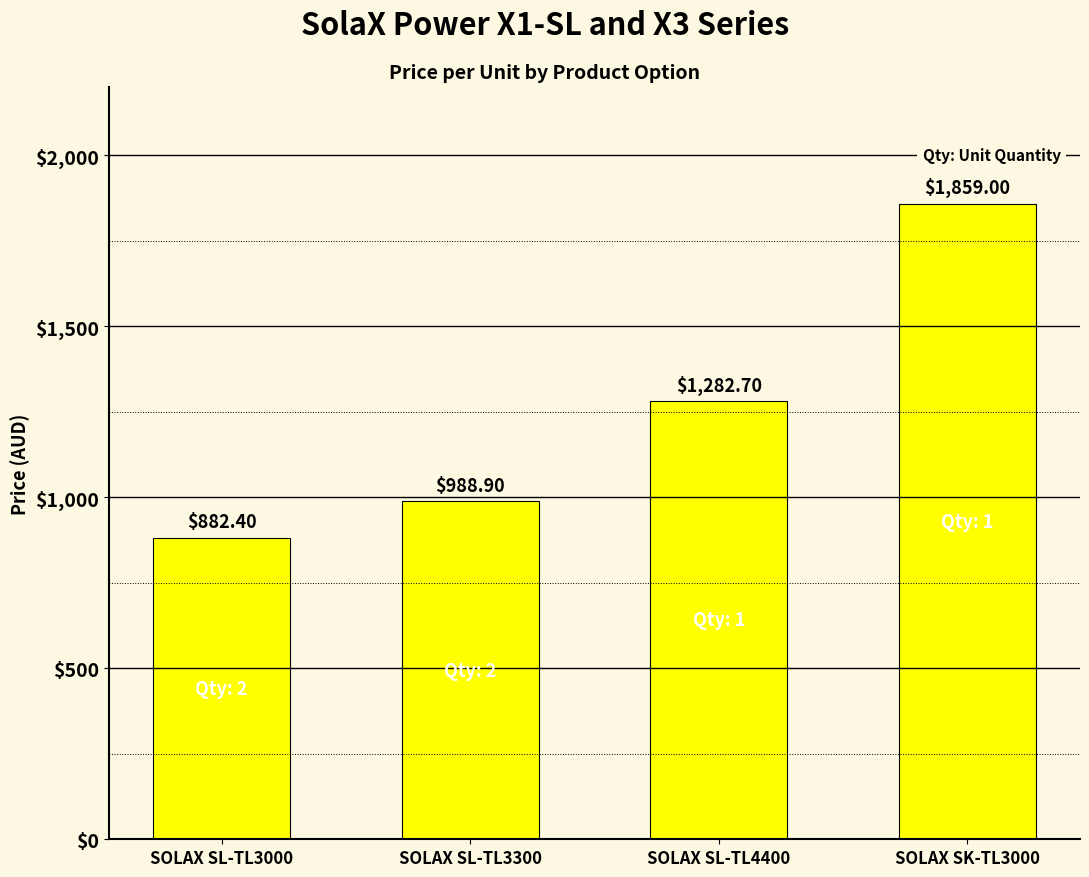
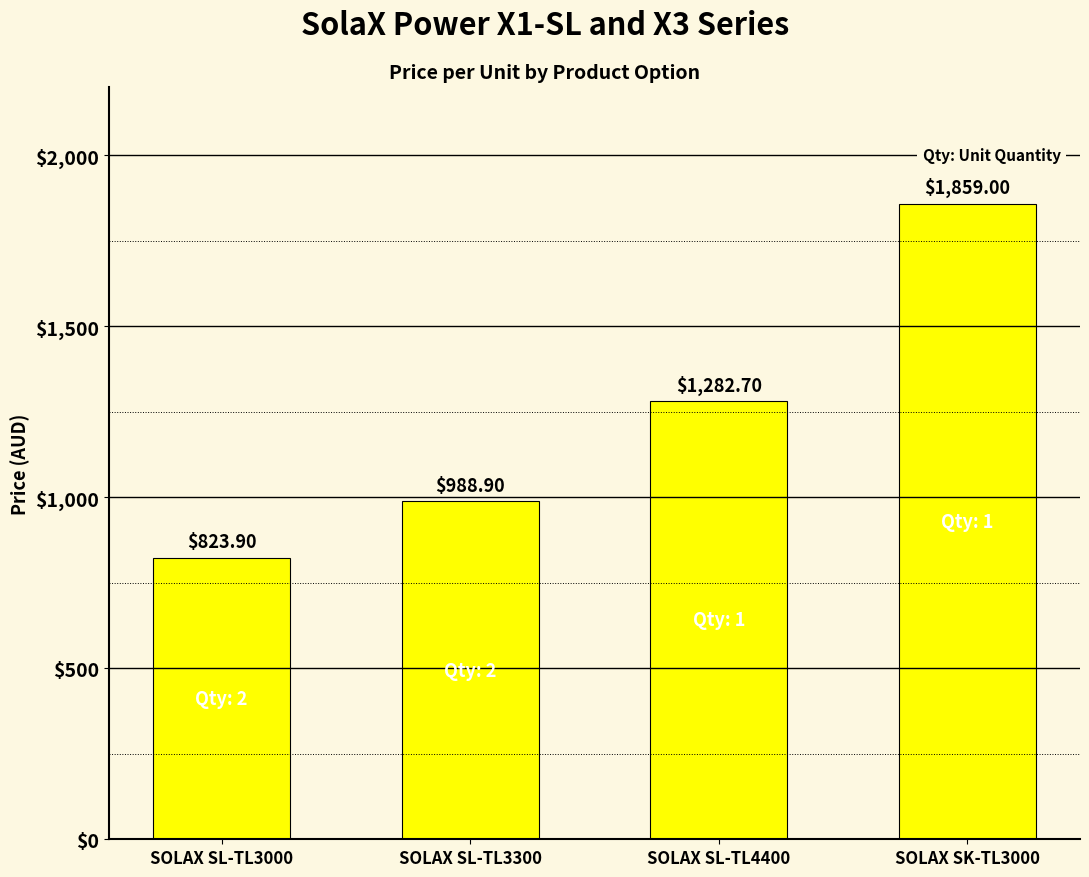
  {
-   "SOLAX SL-TL3000": "$882.40",
+   "SOLAX SL-TL3000": "$823.90",
    "SOLAX SL-TL3300": "$988.90",
    "SOLAX SL-TL4400": "$1,282.70",
    "SOLAX SK-TL3000": "$1,859.00"
  }
